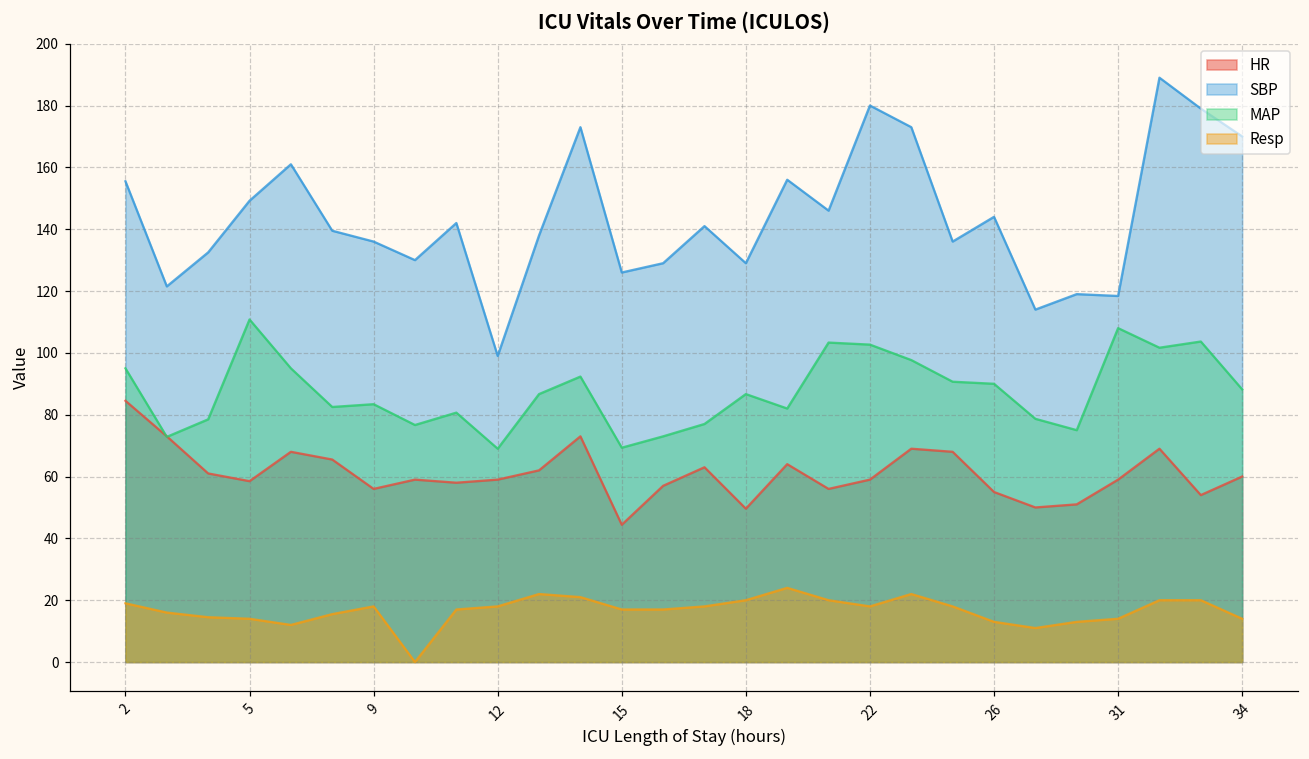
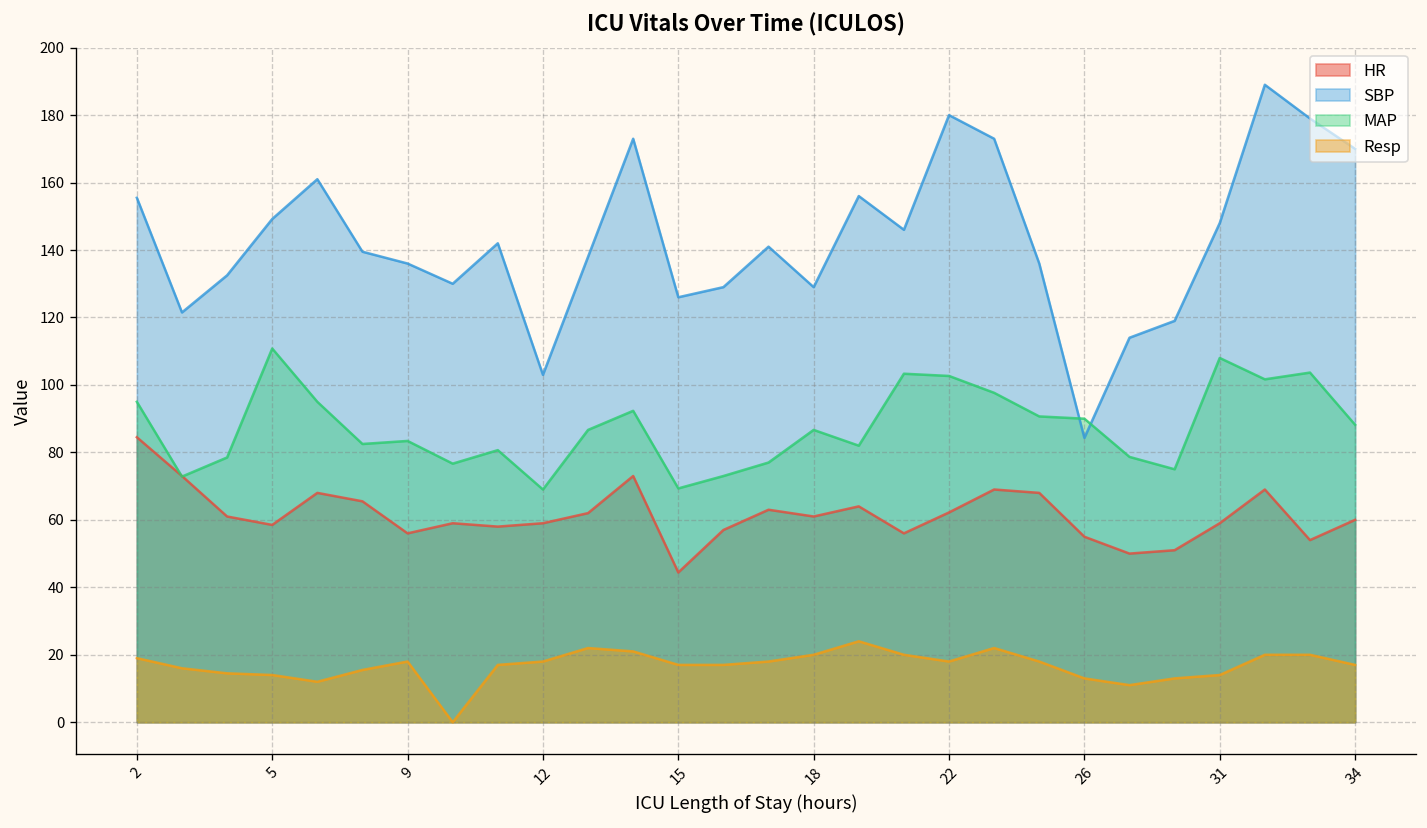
  {
    "HR": {
      "2": 85,
      "5": 59,
      "9": 56,
      "12": 59,
      "15": 44,
-     "18": 50,
-     "22": 59,
+     "18": 61,
+     "22": 62,
      "26": 55,
      "31": 59,
      "34": 60
    },
    "SBP": {
      "2": 156,
      "5": 149,
      "9": 136,
-     "12": 99,
+     "12": 103,
      "15": 126,
      "18": 129,
      "22": 180,
-     "26": 144,
-     "31": 118
+     "26": 84,
+     "31": 148
    },
    "MAP": {
      "2": 95,
      "5": 111,
      "9": 83,
      "12": 69,
      "15": 69,
      "18": 87,
      "22": 103,
      "26": 90,
      "31": 108,
      "34": 88
    },
    "Resp": {
      "2": 19,
      "5": 14,
      "9": 18,
      "12": 18,
      "15": 17,
      "18": 20,
      "22": 18,
      "26": 13,
      "31": 14,
-     "34": 14
+     "34": 17
    }
  }
